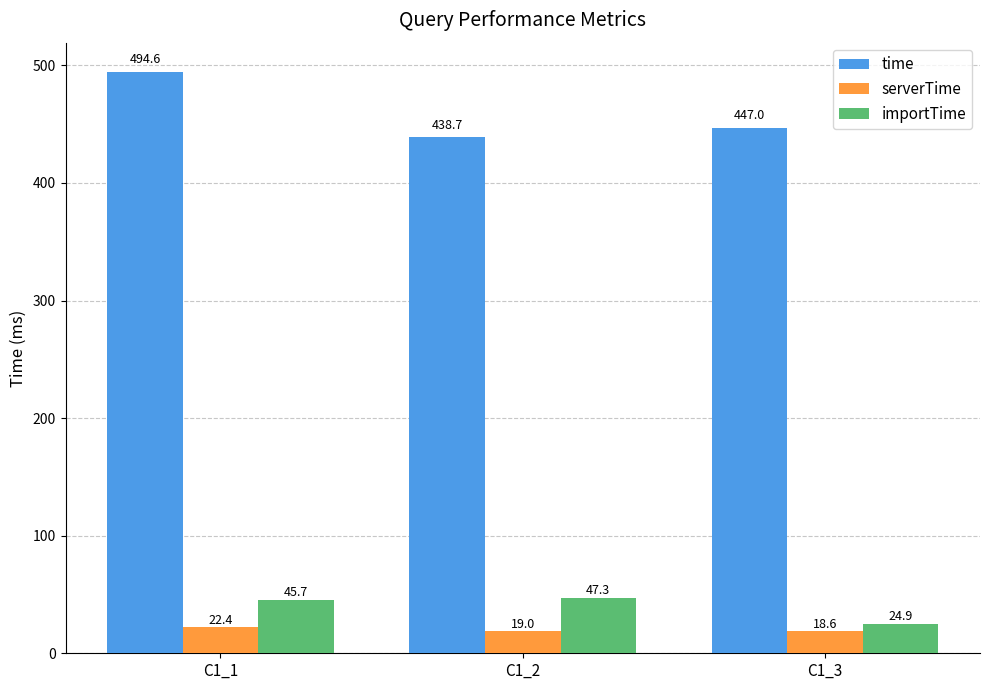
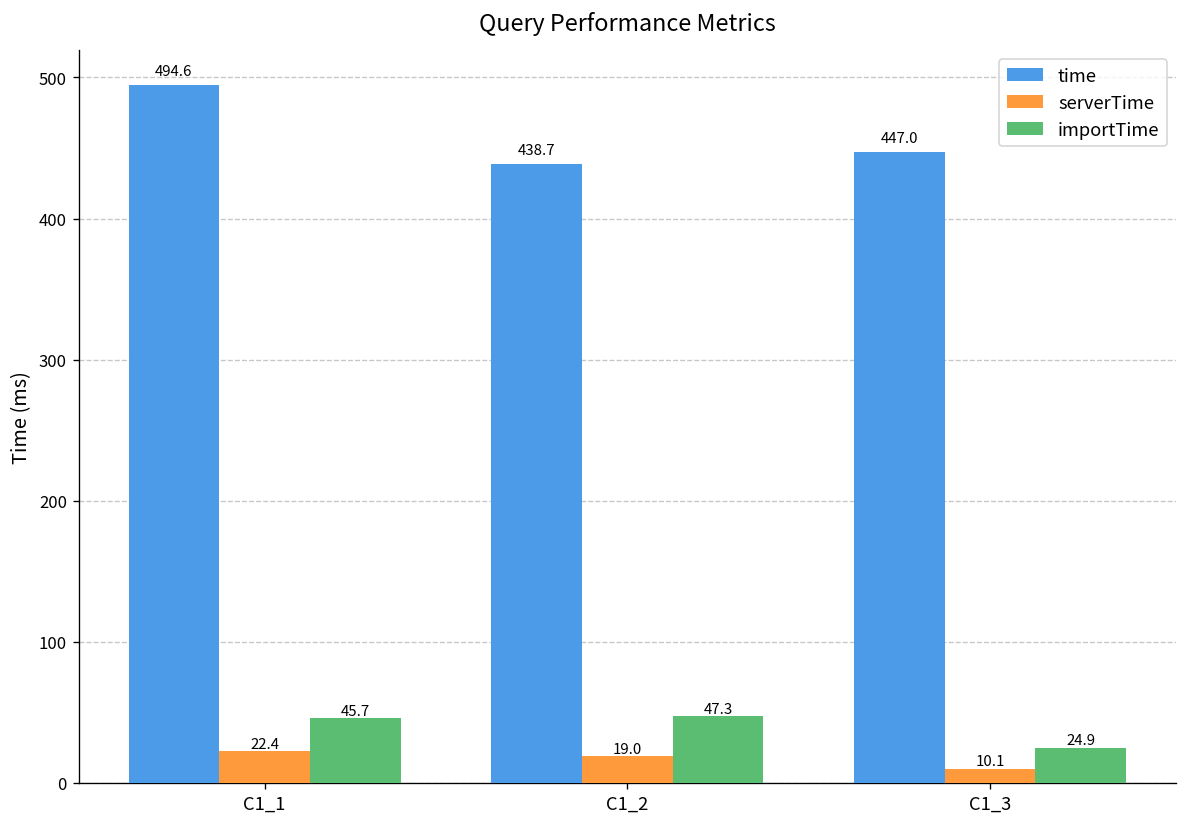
  {
    "time": {
      "C1_1": 494.6,
      "C1_2": 438.7,
      "C1_3": 447.0
    },
    "serverTime": {
      "C1_1": 22.4,
      "C1_2": 19.0,
-     "C1_3": 18.6
+     "C1_3": 10.1
    },
    "importTime": {
      "C1_1": 45.7,
      "C1_2": 47.3,
      "C1_3": 24.9
    }
  }
